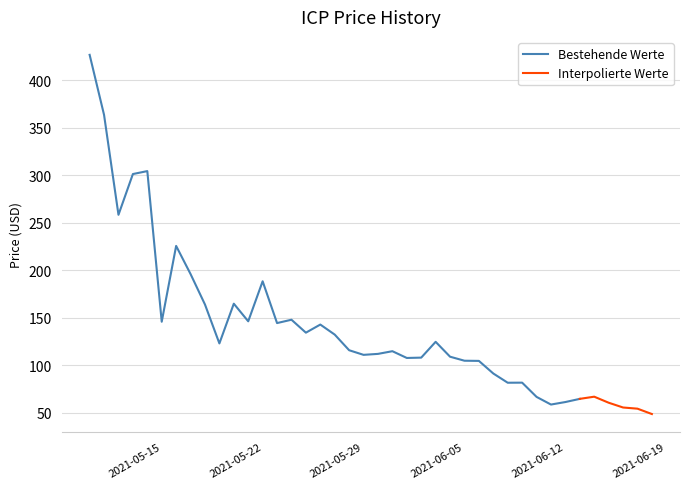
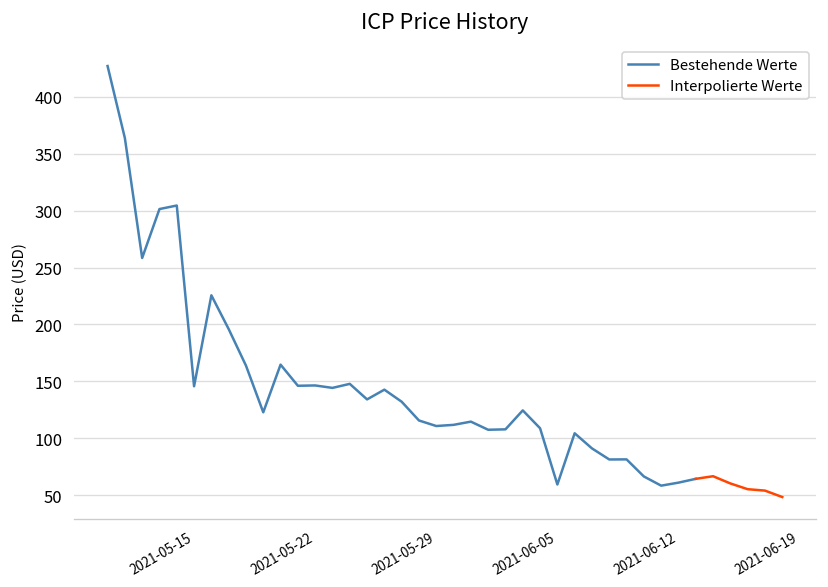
  {
    "Bestehende Werte": {
      "2021-05-15": 150,
-     "2021-05-22": 190,
+     "2021-05-22": 150,
      "2021-05-29": 110,
-     "2021-06-05": 100,
+     "2021-06-05": 60,
      "2021-06-12": 60
    }
  }
